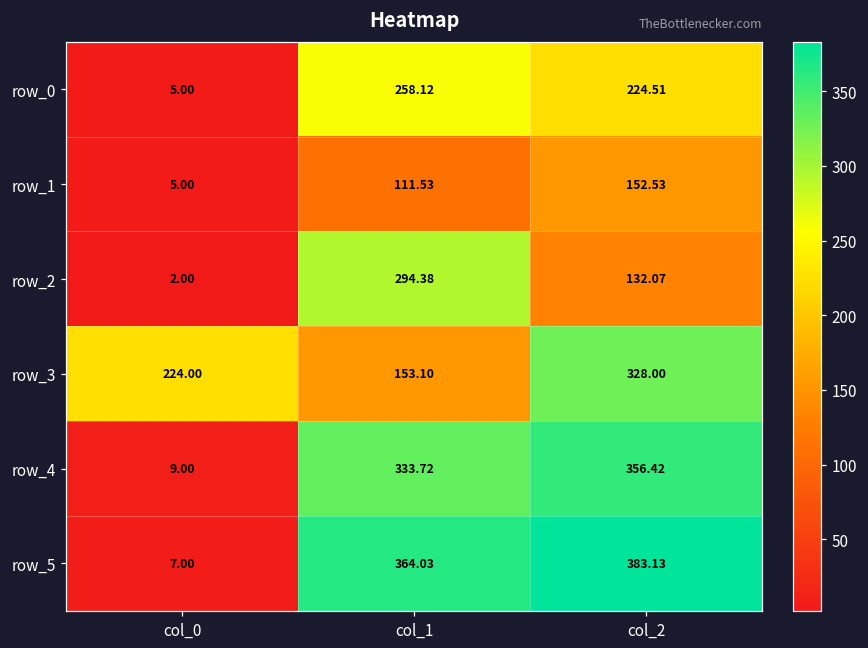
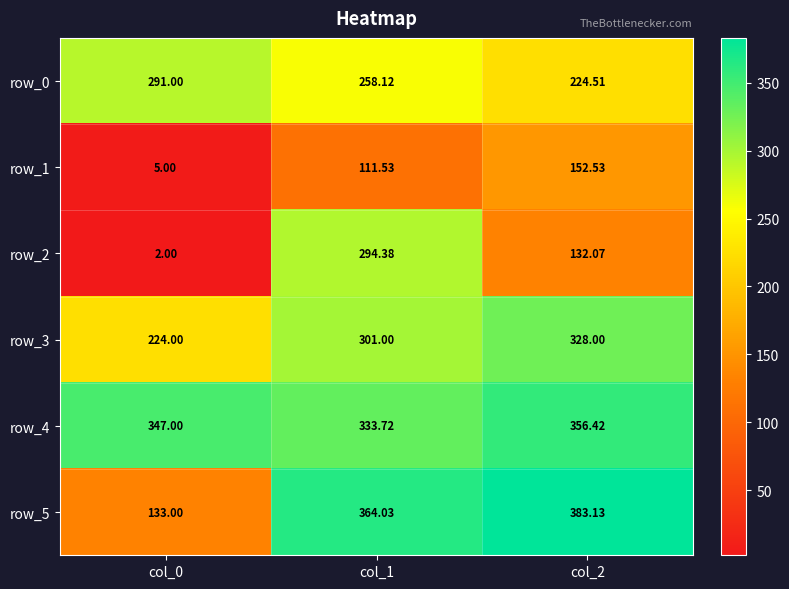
  {
    "row_0": {
-     "col_0": 5.00,
+     "col_0": 291.00,
      "col_1": 258.12,
      "col_2": 224.51
    },
    "row_1": {
      "col_0": 5.00,
      "col_1": 111.53,
      "col_2": 152.53
    },
    "row_2": {
      "col_0": 2.00,
      "col_1": 294.38,
      "col_2": 132.07
    },
    "row_3": {
      "col_0": 224.00,
-     "col_1": 153.10,
+     "col_1": 301.00,
      "col_2": 328.00
    },
    "row_4": {
-     "col_0": 9.00,
+     "col_0": 347.00,
      "col_1": 333.72,
      "col_2": 356.42
    },
    "row_5": {
-     "col_0": 7.00,
+     "col_0": 133.00,
      "col_1": 364.03,
      "col_2": 383.13
    }
  }
